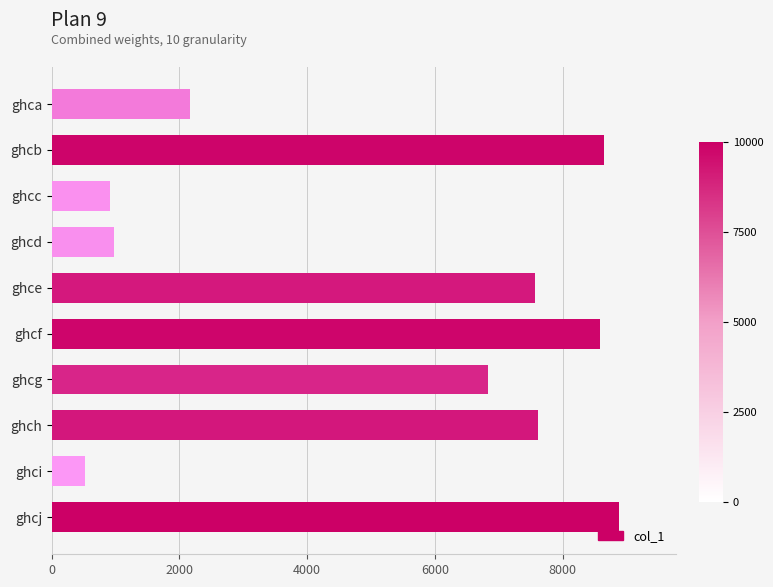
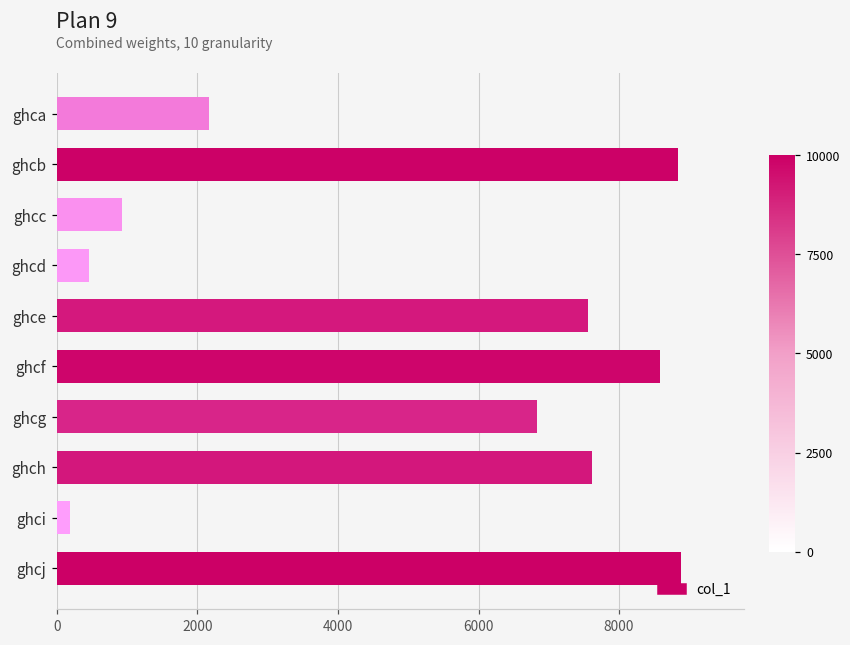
  {
    "ghca": 2200,
-   "ghcb": 8600,
+   "ghcb": 8800,
    "ghcc": 900,
-   "ghcd": 1000,
+   "ghcd": 500,
    "ghce": 7600,
    "ghcf": 8600,
    "ghcg": 6800,
    "ghch": 7600,
-   "ghci": 500,
+   "ghci": 200,
    "ghcj": 8900
  }
